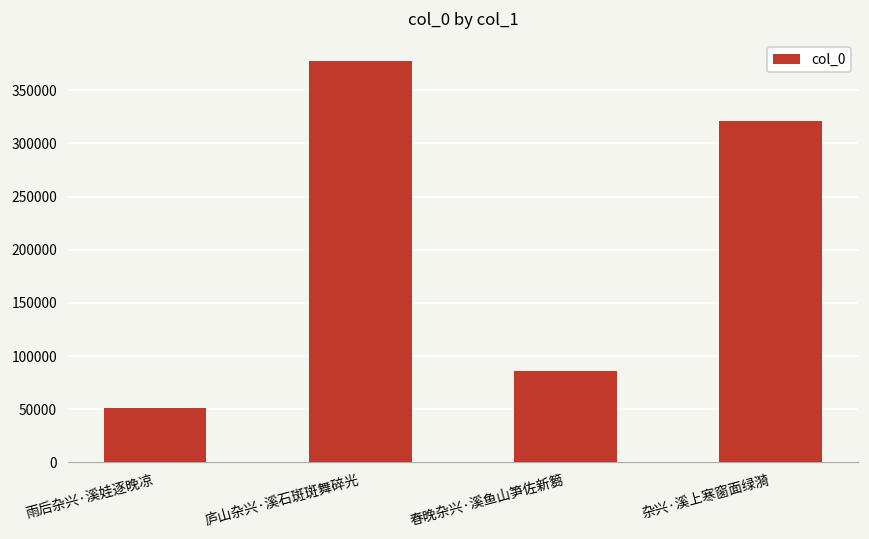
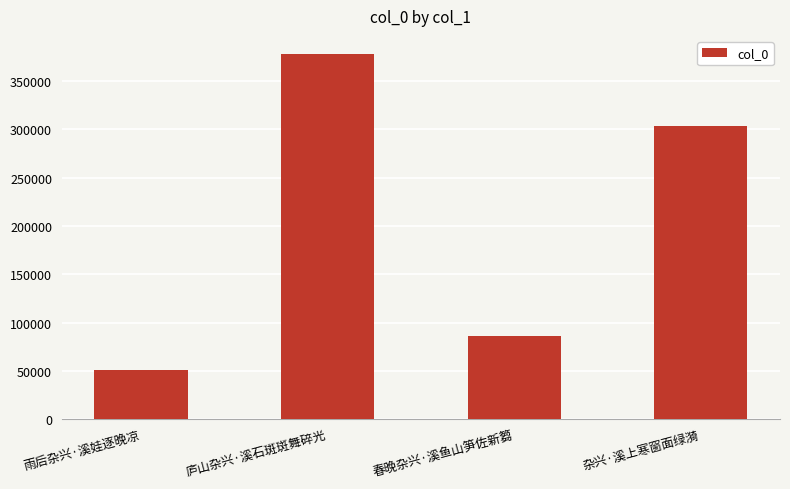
  {
    "雨后杂兴·溪娃逐晚凉": 50000,
    "庐山杂兴·溪石斑斑舞碎光": 380000,
    "春晚杂兴·溪鱼山笋佐新篘": 90000,
-   "杂兴·溪上寒窗面绿漪": 320000
+   "杂兴·溪上寒窗面绿漪": 300000
  }
